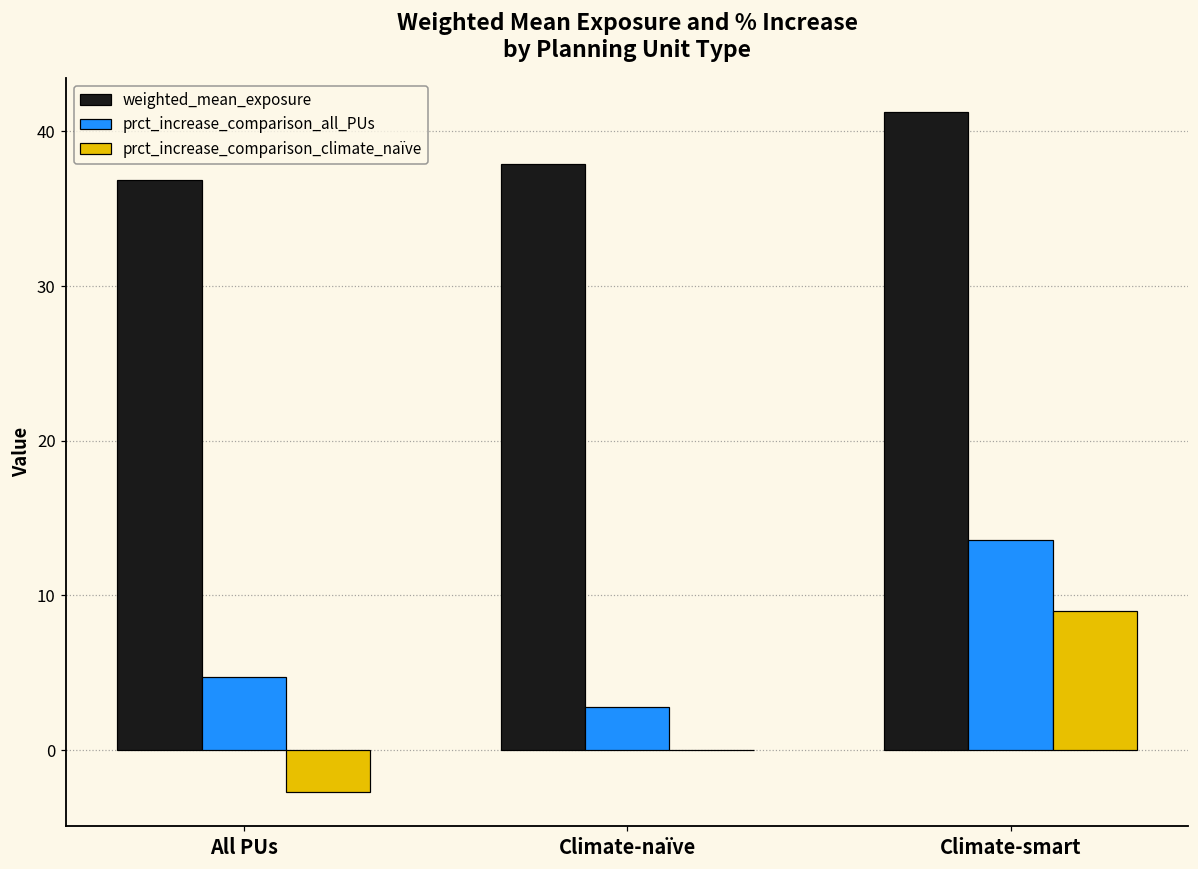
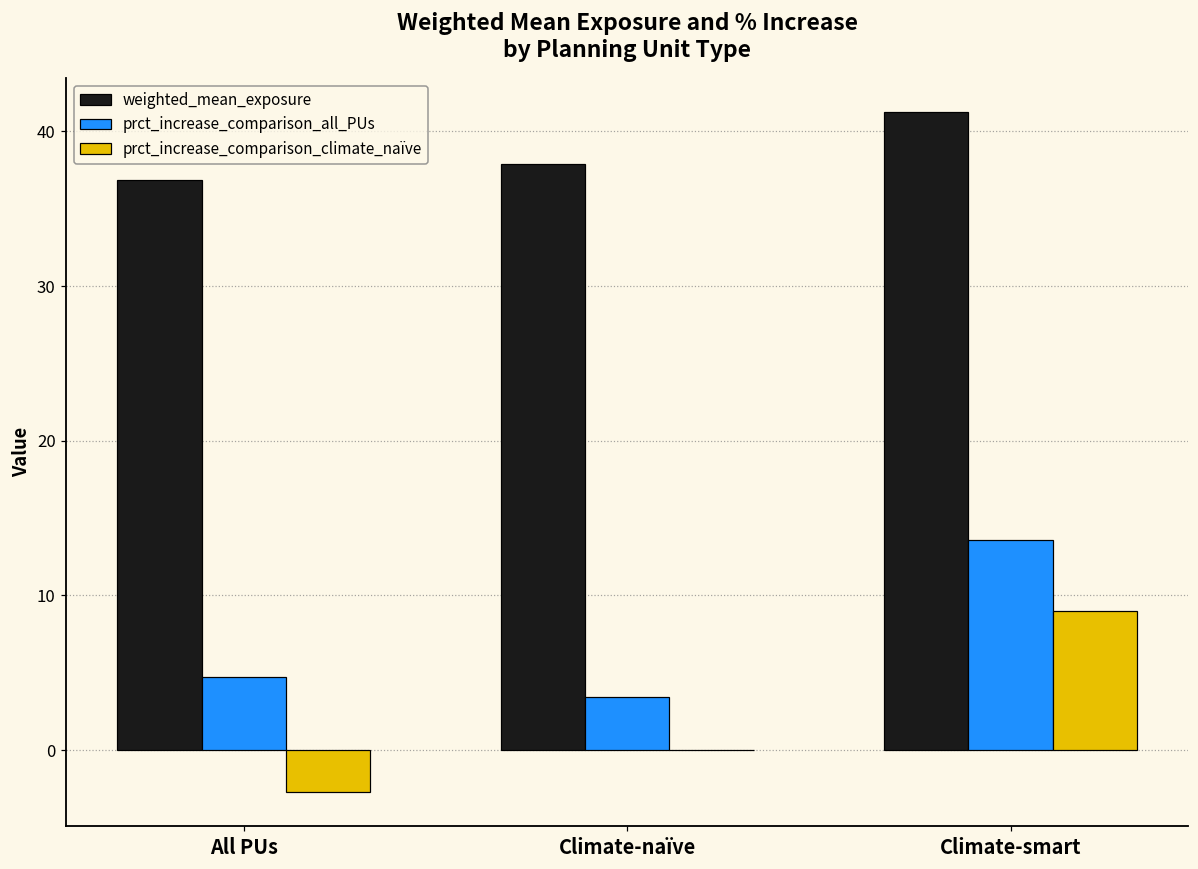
  {
    "weighted_mean_exposure": {
      "All PUs": 36.8,
      "Climate-naïve": 37.9,
      "Climate-smart": 41.3
    },
    "prct_increase_comparison_all_PUs": {
      "All PUs": 4.7,
-     "Climate-naïve": 2.8,
+     "Climate-naïve": 3.4,
      "Climate-smart": 13.6
    },
    "prct_increase_comparison_climate_naïve": {
      "All PUs": -2.7,
      "Climate-naïve": 0.0,
      "Climate-smart": 9.0
    }
  }
